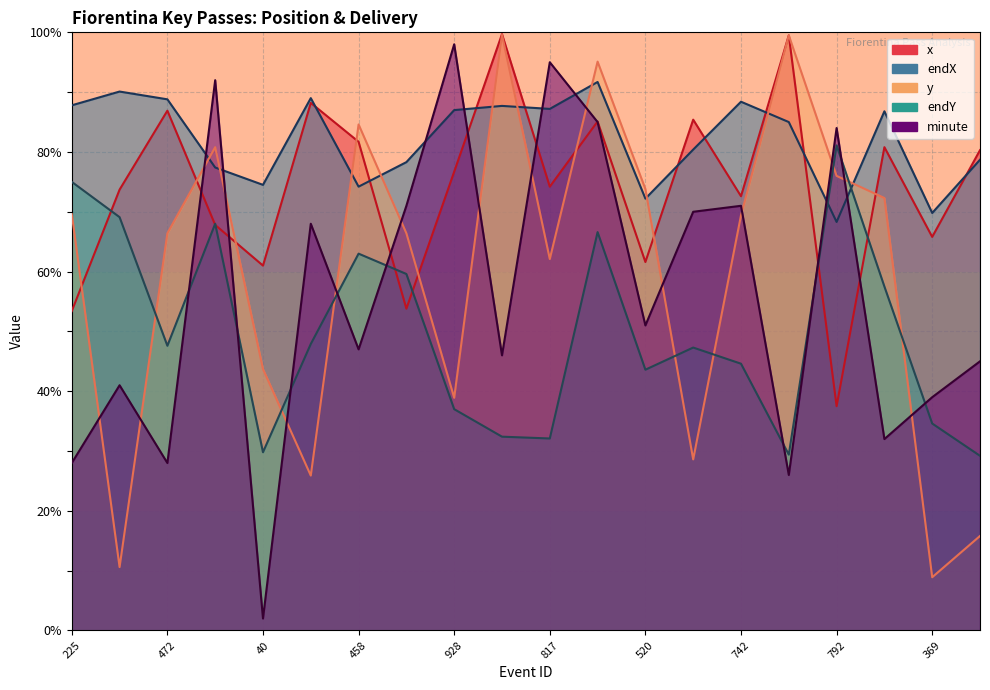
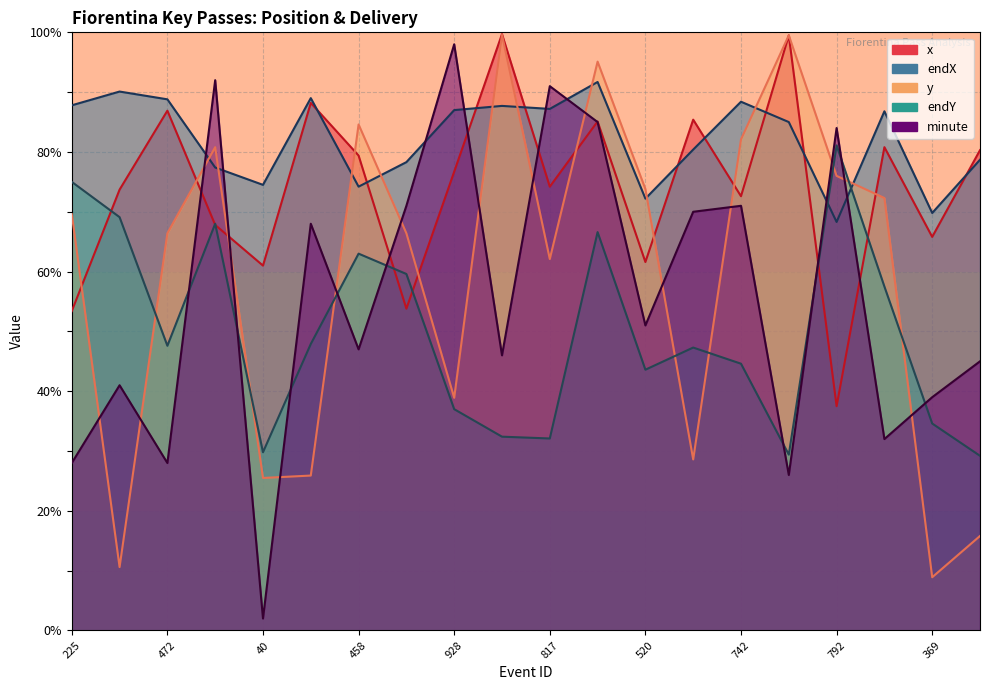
  {
    "x": {
      "225": "53%",
      "472": "87%",
      "40": "61%",
-     "458": "82%",
+     "458": "79%",
      "928": "77%",
      "817": "74%",
      "520": "62%",
      "742": "73%",
      "792": "38%",
      "369": "66%"
    },
    "y": {
      "225": "70%",
      "472": "66%",
-     "40": "44%",
+     "40": "26%",
      "458": "85%",
      "928": "39%",
      "817": "62%",
      "520": "74%",
-     "742": "69%",
+     "742": "82%",
      "792": "76%",
      "369": "9%"
    },
    "minute": {
      "225": "28%",
      "472": "28%",
      "40": "2%",
      "458": "47%",
      "928": "98%",
-     "817": "95%",
+     "817": "91%",
      "520": "51%",
      "742": "71%",
      "792": "84%",
      "369": "39%"
    }
  }
